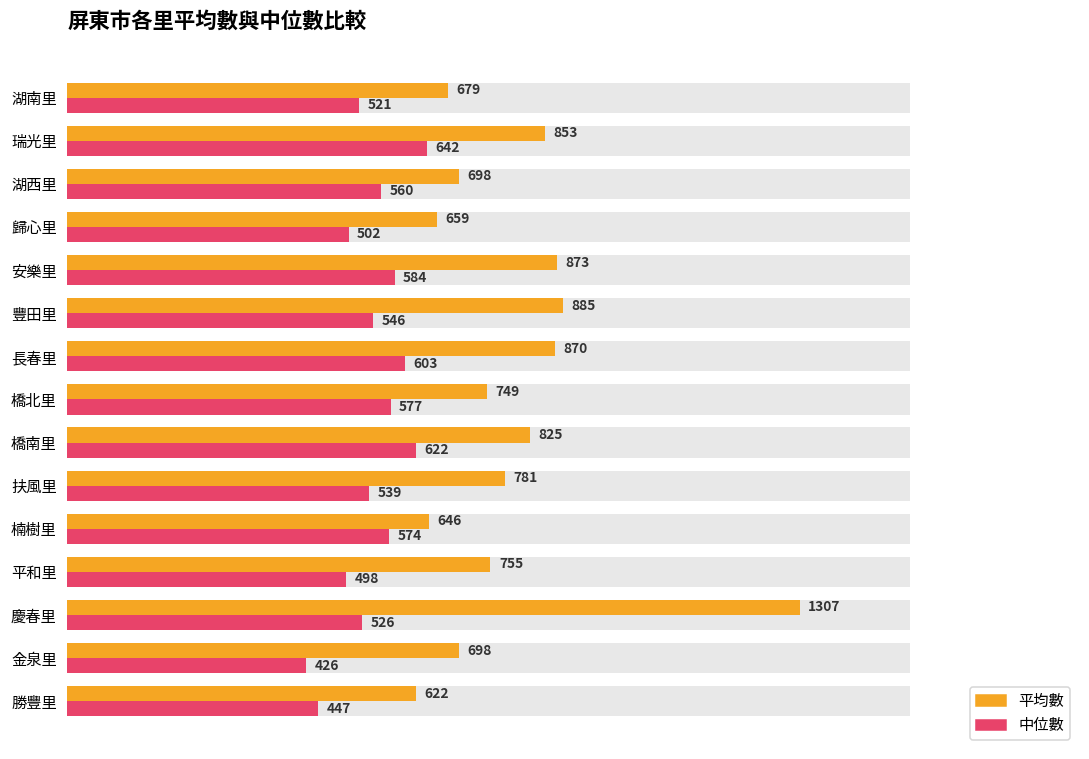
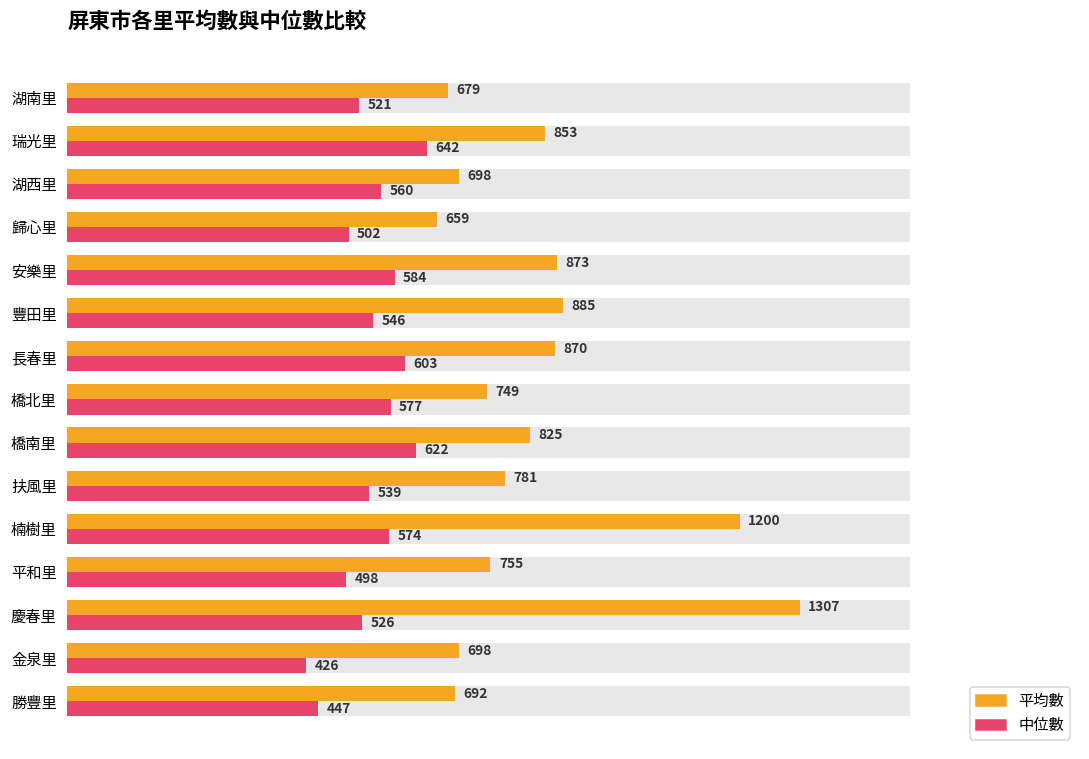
  {
    "平均數": {
-     "楠樹里": 646,
-     "勝豐里": 622
+     "楠樹里": 1200,
+     "勝豐里": 692
    }
  }
